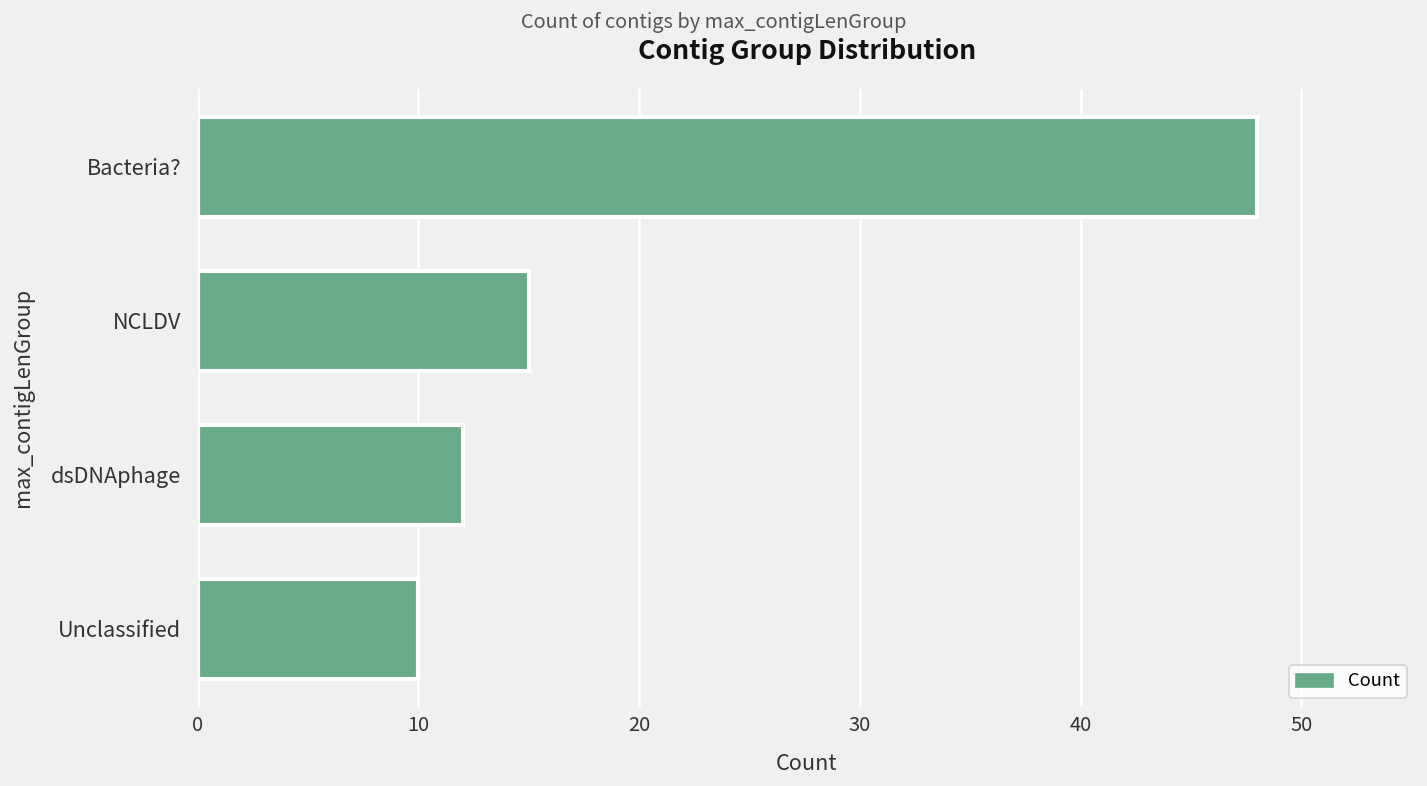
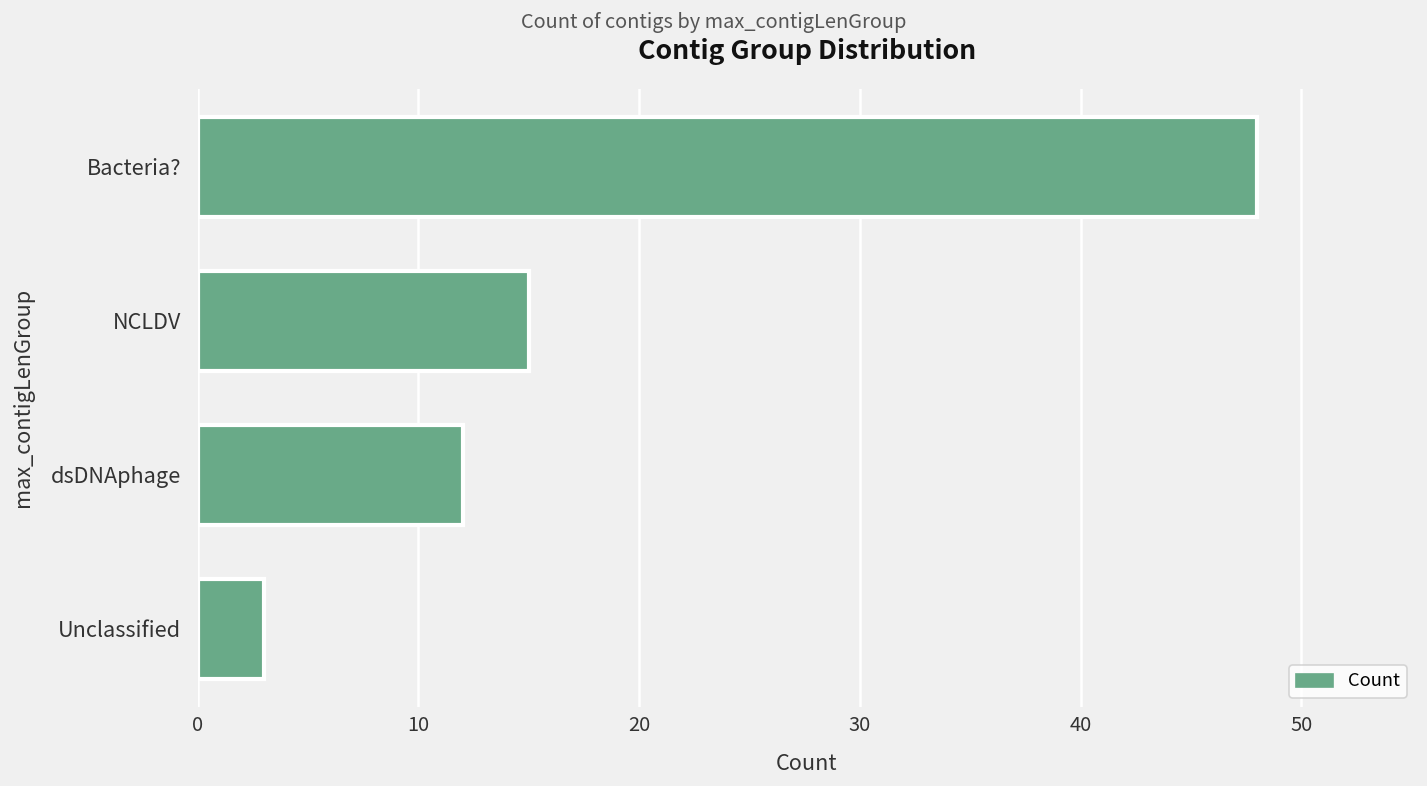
  {
    "Bacteria?": 48,
    "NCLDV": 15,
    "dsDNAphage": 12,
-   "Unclassified": 10
+   "Unclassified": 3
  }
